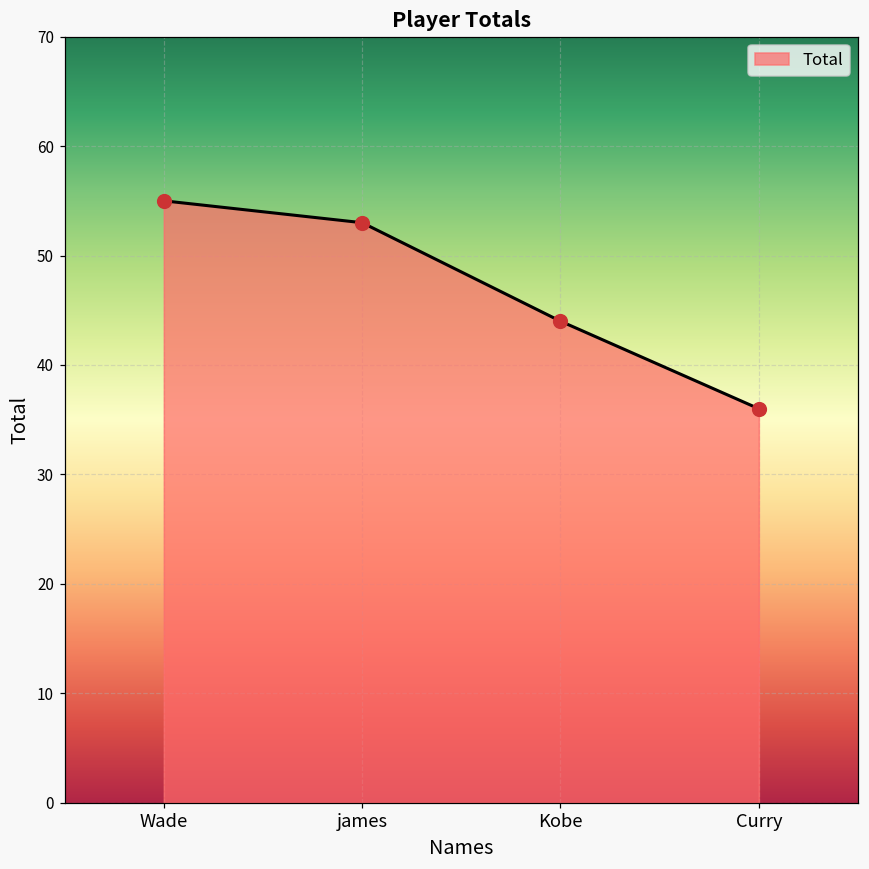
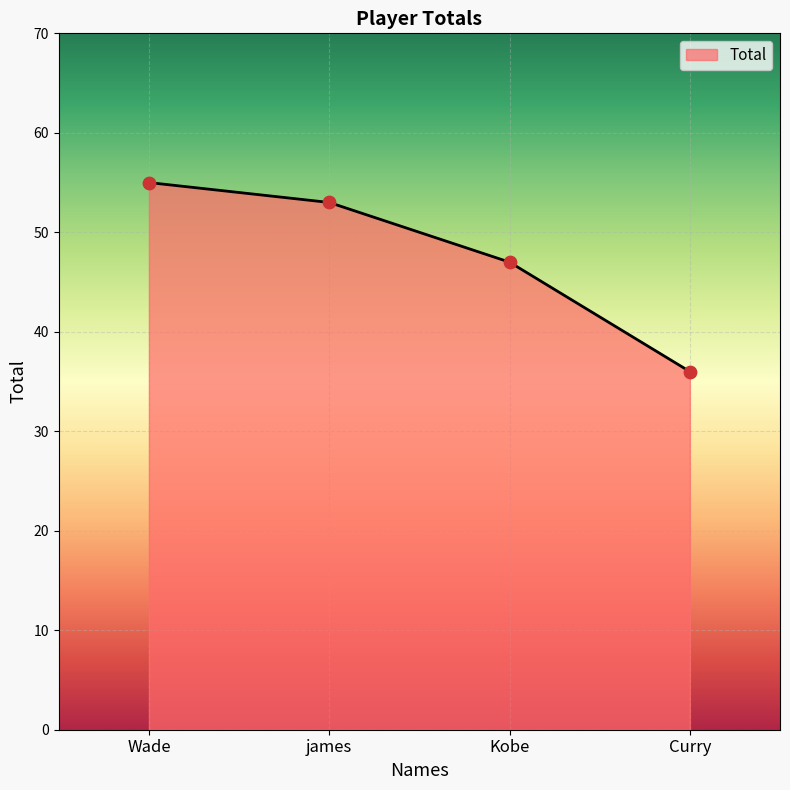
  {
    "Wade": 55,
    "james": 53,
-   "Kobe": 44,
+   "Kobe": 47,
    "Curry": 36
  }
